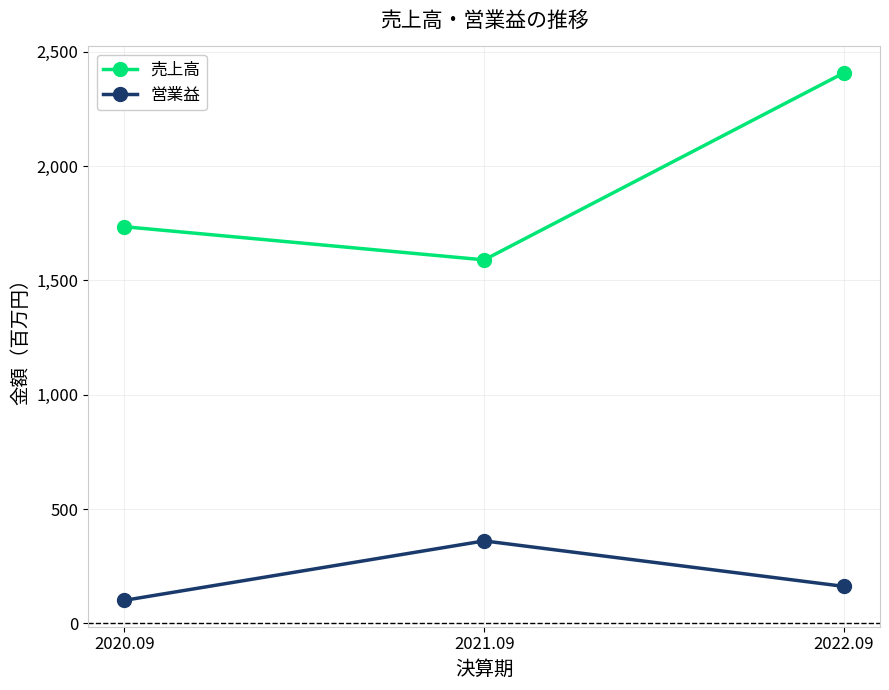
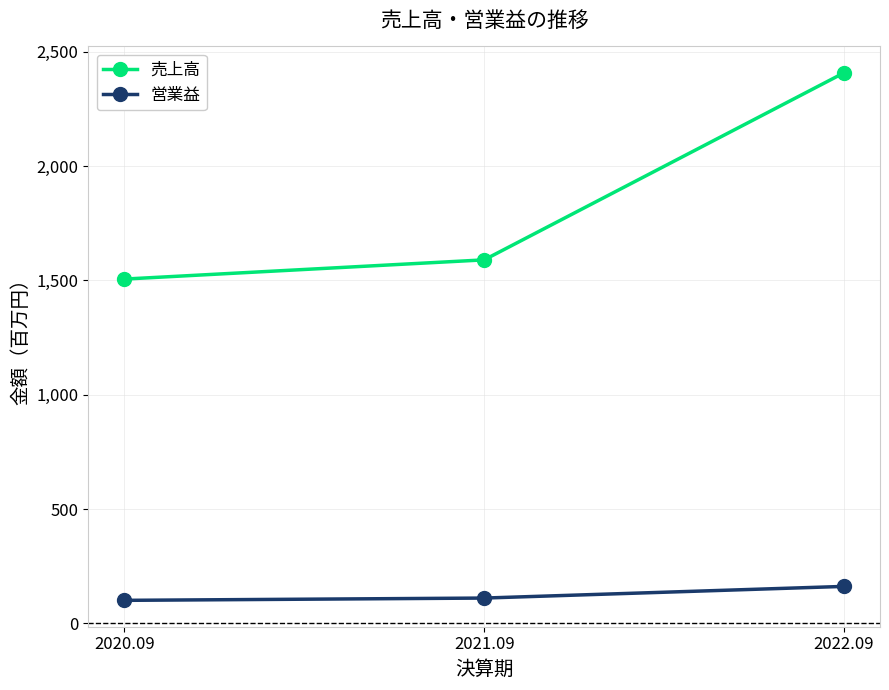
  {
    "売上高": {
-     "2020.09": "1,740",
+     "2020.09": "1,510",
      "2021.09": "1,590",
      "2022.09": "2,410"
    },
    "営業益": {
      "2020.09": "100",
-     "2021.09": "360",
+     "2021.09": "110",
      "2022.09": "160"
    }
  }
